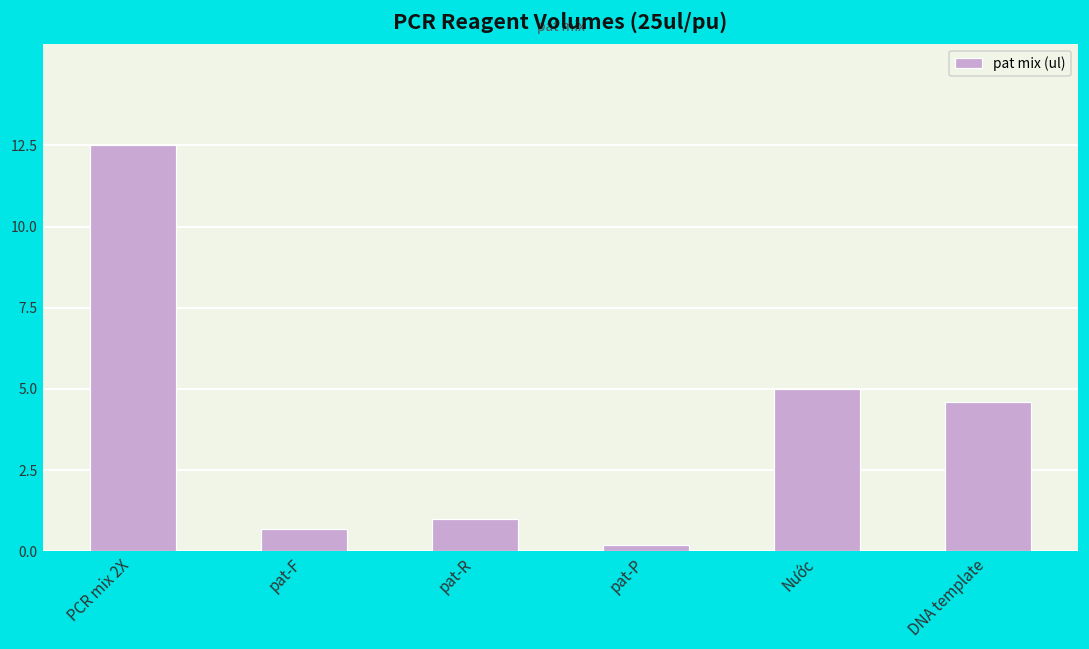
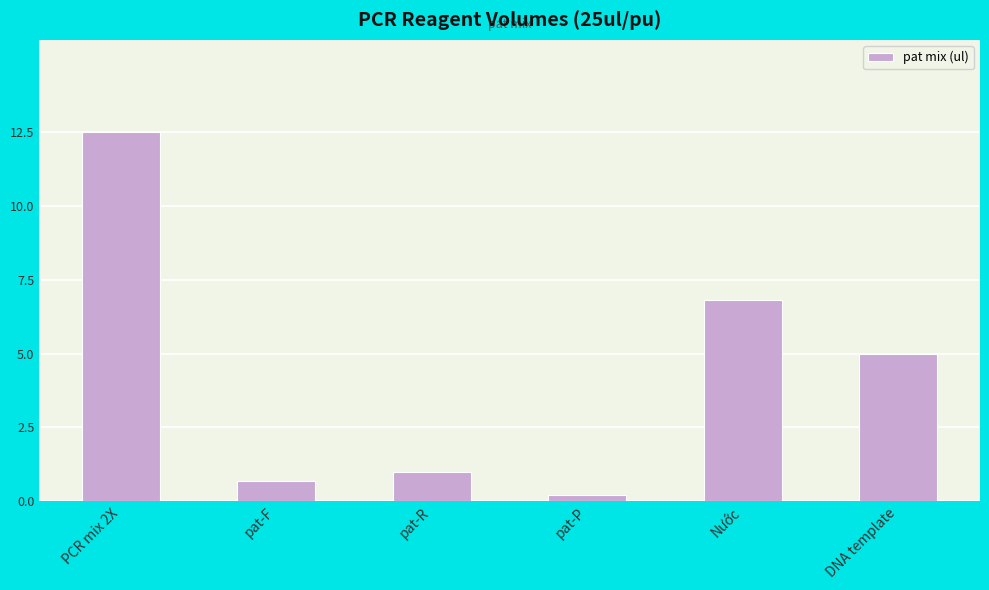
  {
    "PCR mix 2X": 12.5,
    "pat-F": 0.7,
    "pat-R": 1.0,
    "pat-P": 0.2,
-   "Nước": 5.0,
-   "DNA template": 4.6
+   "Nước": 6.8,
+   "DNA template": 5.0
  }
